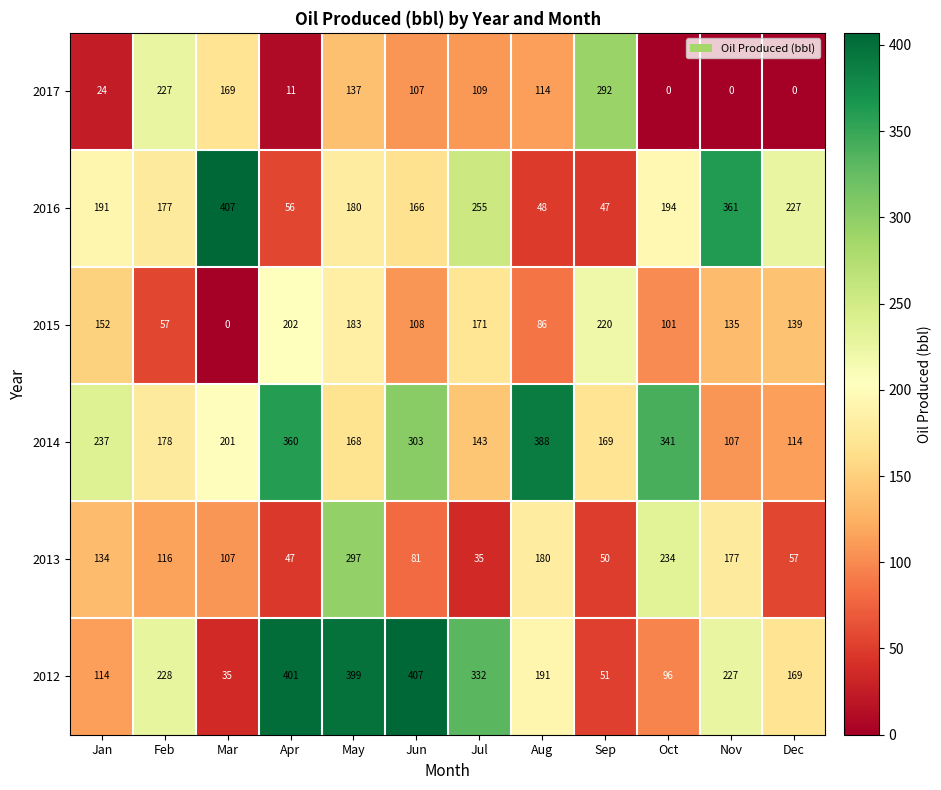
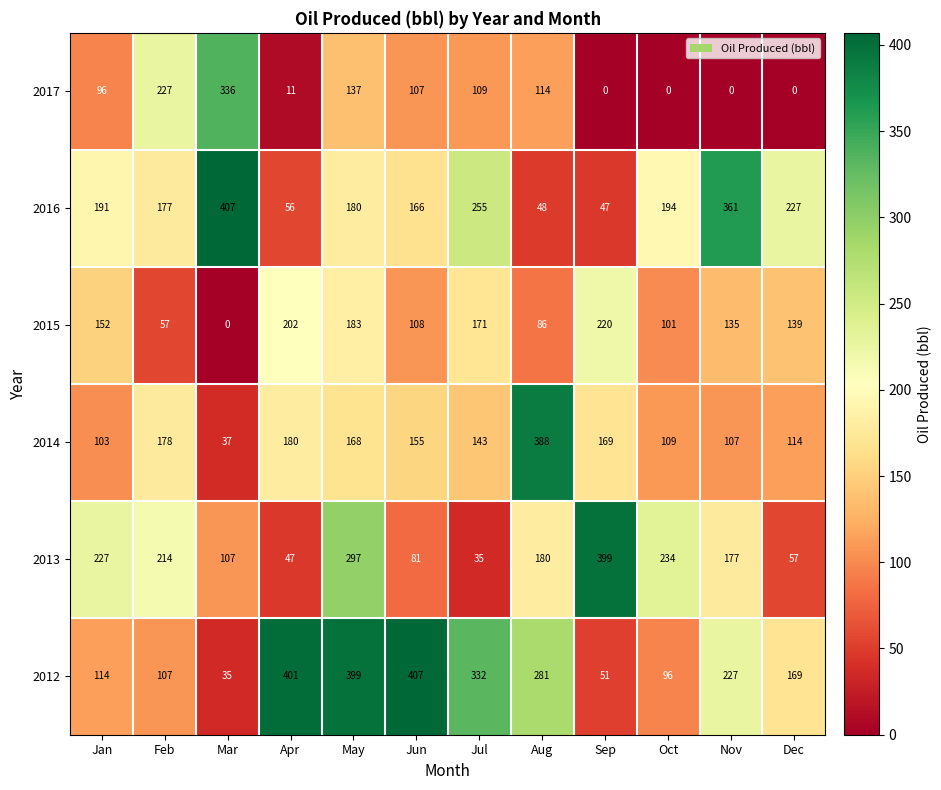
  {
    "2017": {
-     "Jan": 24,
+     "Jan": 96,
      "Feb": 227,
-     "Mar": 169,
+     "Mar": 336,
      "Apr": 11,
      "May": 137,
      "Jun": 107,
      "Jul": 109,
      "Aug": 114,
-     "Sep": 292,
+     "Sep": 0,
      "Oct": 0,
      "Nov": 0,
      "Dec": 0
    },
    "2016": {
      "Jan": 191,
      "Feb": 177,
      "Mar": 407,
      "Apr": 56,
      "May": 180,
      "Jun": 166,
      "Jul": 255,
      "Aug": 48,
      "Sep": 47,
      "Oct": 194,
      "Nov": 361,
      "Dec": 227
    },
    "2015": {
      "Jan": 152,
      "Feb": 57,
      "Mar": 0,
      "Apr": 202,
      "May": 183,
      "Jun": 108,
      "Jul": 171,
      "Aug": 86,
      "Sep": 220,
      "Oct": 101,
      "Nov": 135,
      "Dec": 139
    },
    "2014": {
-     "Jan": 237,
+     "Jan": 103,
      "Feb": 178,
-     "Mar": 201,
-     "Apr": 360,
+     "Mar": 37,
+     "Apr": 180,
      "May": 168,
-     "Jun": 303,
+     "Jun": 155,
      "Jul": 143,
      "Aug": 388,
      "Sep": 169,
-     "Oct": 341,
+     "Oct": 109,
      "Nov": 107,
      "Dec": 114
    },
    "2013": {
-     "Jan": 134,
-     "Feb": 116,
+     "Jan": 227,
+     "Feb": 214,
      "Mar": 107,
      "Apr": 47,
      "May": 297,
      "Jun": 81,
      "Jul": 35,
      "Aug": 180,
-     "Sep": 50,
+     "Sep": 399,
      "Oct": 234,
      "Nov": 177,
      "Dec": 57
    },
    "2012": {
      "Jan": 114,
-     "Feb": 228,
+     "Feb": 107,
      "Mar": 35,
      "Apr": 401,
      "May": 399,
      "Jun": 407,
      "Jul": 332,
-     "Aug": 191,
+     "Aug": 281,
      "Sep": 51,
      "Oct": 96,
      "Nov": 227,
      "Dec": 169
    }
  }
